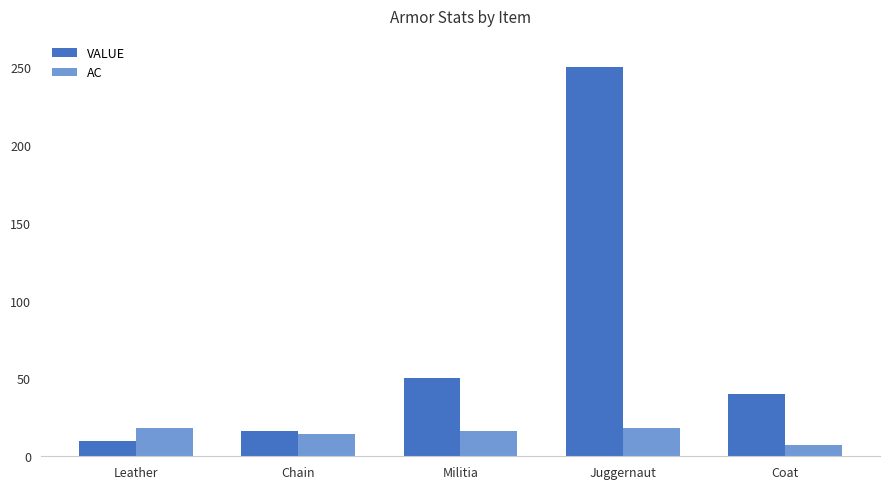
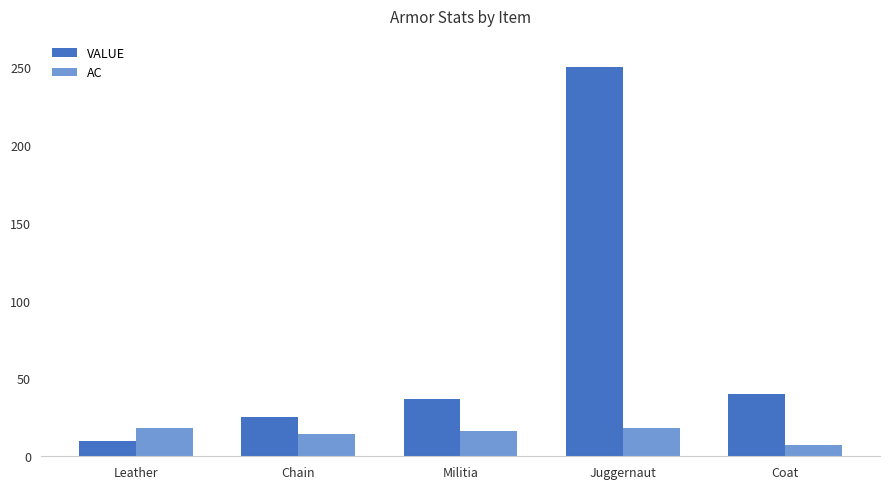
  {
    "VALUE": {
      "Leather": 10,
-     "Chain": 16,
-     "Militia": 50,
+     "Chain": 25,
+     "Militia": 37,
      "Juggernaut": 250,
      "Coat": 40
    },
    "AC": {
      "Leather": 18,
      "Chain": 14,
      "Militia": 16,
      "Juggernaut": 18,
      "Coat": 7
    }
  }
